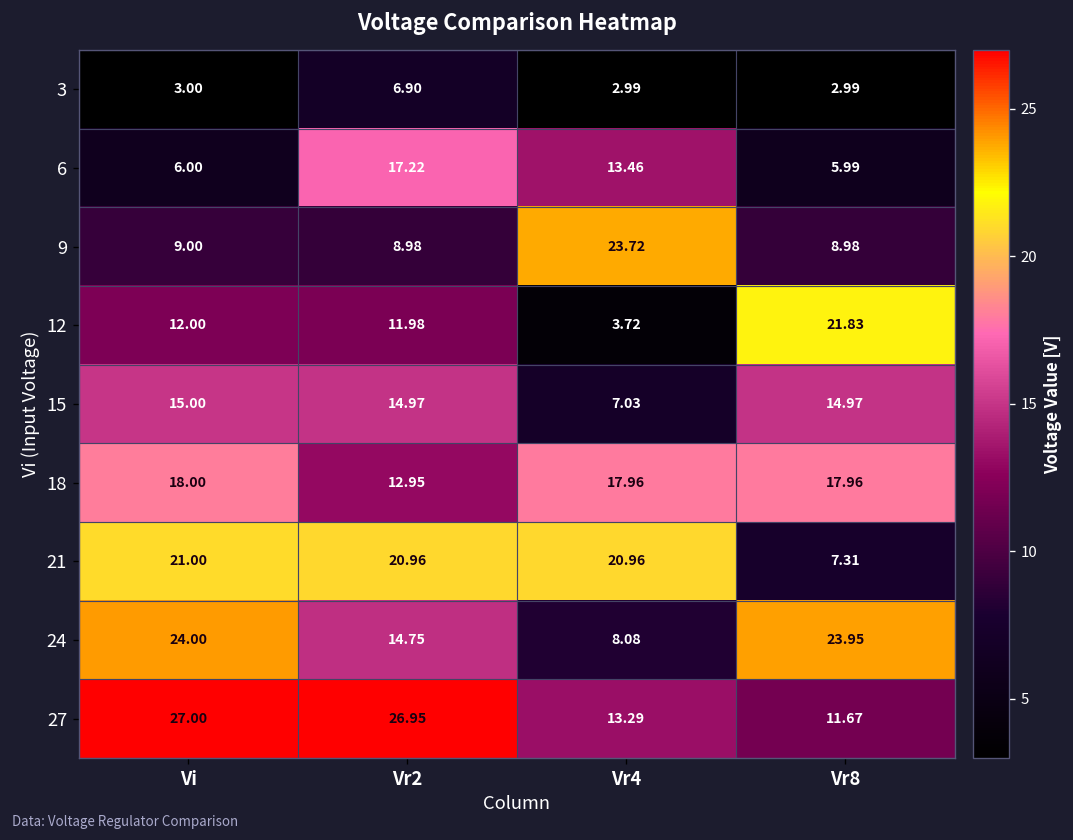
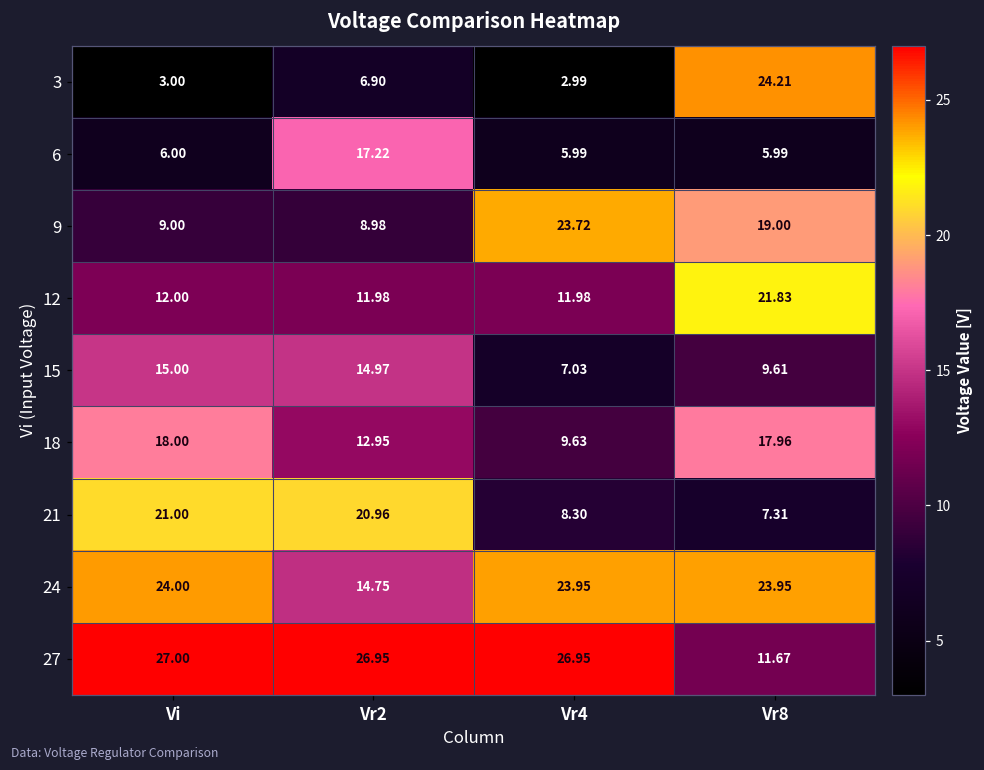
  {
    "3": {
      "Vi": 3.00,
      "Vr2": 6.90,
      "Vr4": 2.99,
-     "Vr8": 2.99
+     "Vr8": 24.21
    },
    "6": {
      "Vi": 6.00,
      "Vr2": 17.22,
-     "Vr4": 13.46,
+     "Vr4": 5.99,
      "Vr8": 5.99
    },
    "9": {
      "Vi": 9.00,
      "Vr2": 8.98,
      "Vr4": 23.72,
-     "Vr8": 8.98
+     "Vr8": 19.00
    },
    "12": {
      "Vi": 12.00,
      "Vr2": 11.98,
-     "Vr4": 3.72,
+     "Vr4": 11.98,
      "Vr8": 21.83
    },
    "15": {
      "Vi": 15.00,
      "Vr2": 14.97,
      "Vr4": 7.03,
-     "Vr8": 14.97
+     "Vr8": 9.61
    },
    "18": {
      "Vi": 18.00,
      "Vr2": 12.95,
-     "Vr4": 17.96,
+     "Vr4": 9.63,
      "Vr8": 17.96
    },
    "21": {
      "Vi": 21.00,
      "Vr2": 20.96,
-     "Vr4": 20.96,
+     "Vr4": 8.30,
      "Vr8": 7.31
    },
    "24": {
      "Vi": 24.00,
      "Vr2": 14.75,
-     "Vr4": 8.08,
+     "Vr4": 23.95,
      "Vr8": 23.95
    },
    "27": {
      "Vi": 27.00,
      "Vr2": 26.95,
-     "Vr4": 13.29,
+     "Vr4": 26.95,
      "Vr8": 11.67
    }
  }
